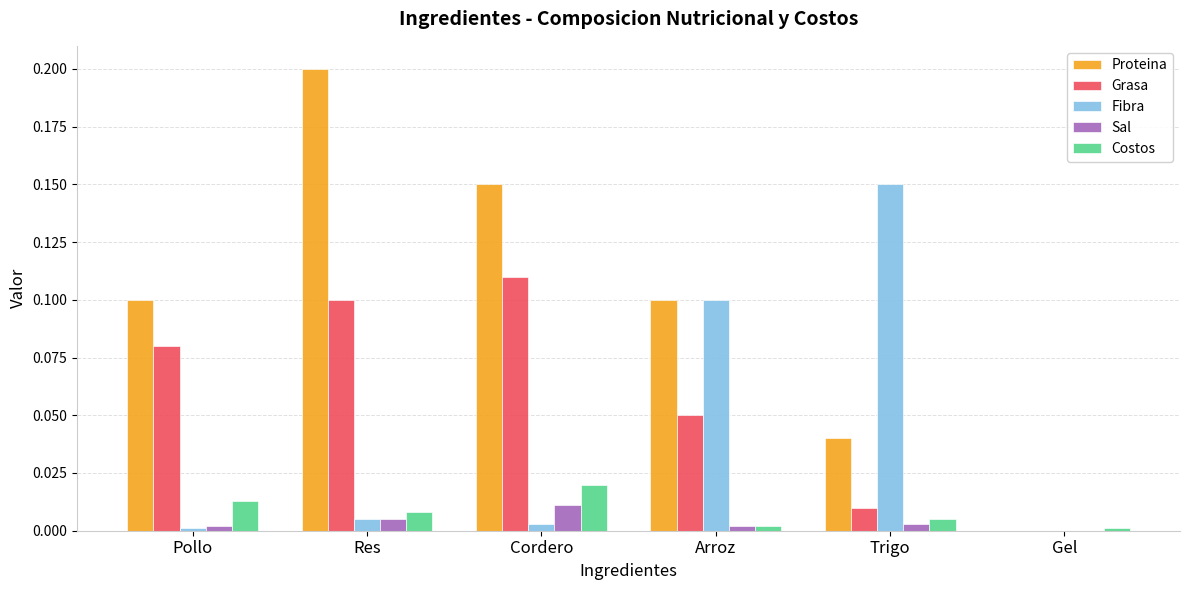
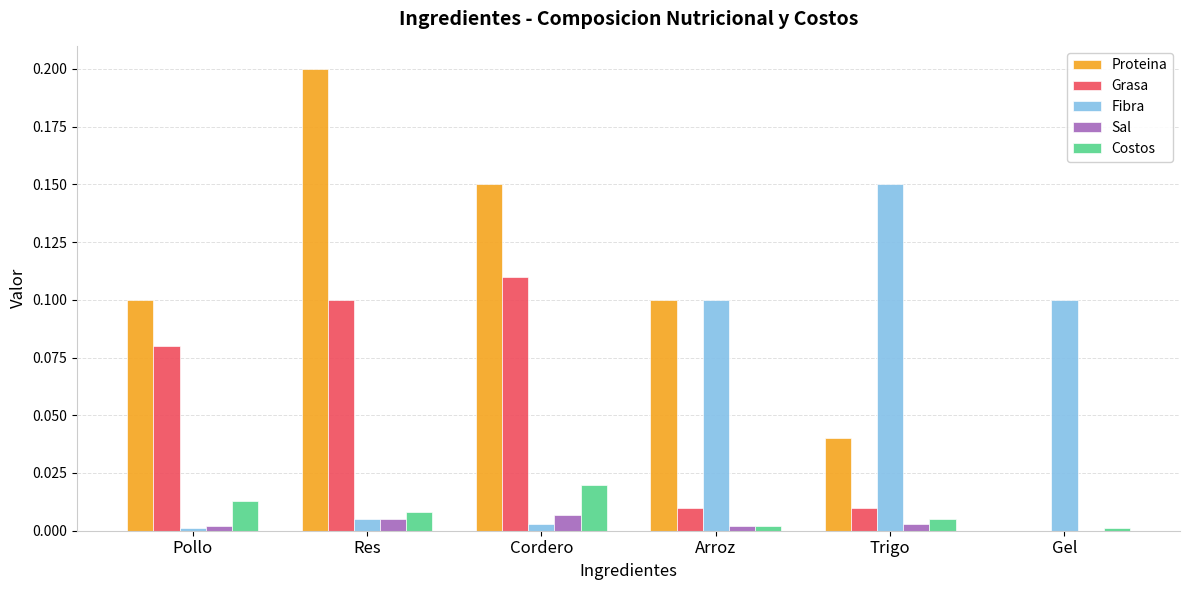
  {
    "Proteina": {
      "Pollo": 0.100,
      "Res": 0.200,
      "Cordero": 0.150,
      "Arroz": 0.100,
      "Trigo": 0.040,
      "Gel": 0.000
    },
    "Grasa": {
      "Pollo": 0.08,
      "Res": 0.10,
      "Cordero": 0.11,
-     "Arroz": 0.05,
+     "Arroz": 0.01,
      "Trigo": 0.01,
      "Gel": 0.00
    },
    "Fibra": {
      "Res": 0.005,
      "Cordero": 0.003,
      "Arroz": 0.1,
      "Trigo": 0.150,
-     "Gel": 0.0
+     "Gel": 0.1
    },
    "Sal": {
      "Pollo": 0.002,
      "Res": 0.005,
-     "Cordero": 0.011,
+     "Cordero": 0.007,
      "Arroz": 0.002,
      "Trigo": 0.003,
      "Gel": 0.000
    },
    "Costos": {
      "Pollo": 0.013,
      "Res": 0.008,
      "Cordero": 0.020,
      "Arroz": 0.002,
      "Trigo": 0.005
    }
  }
